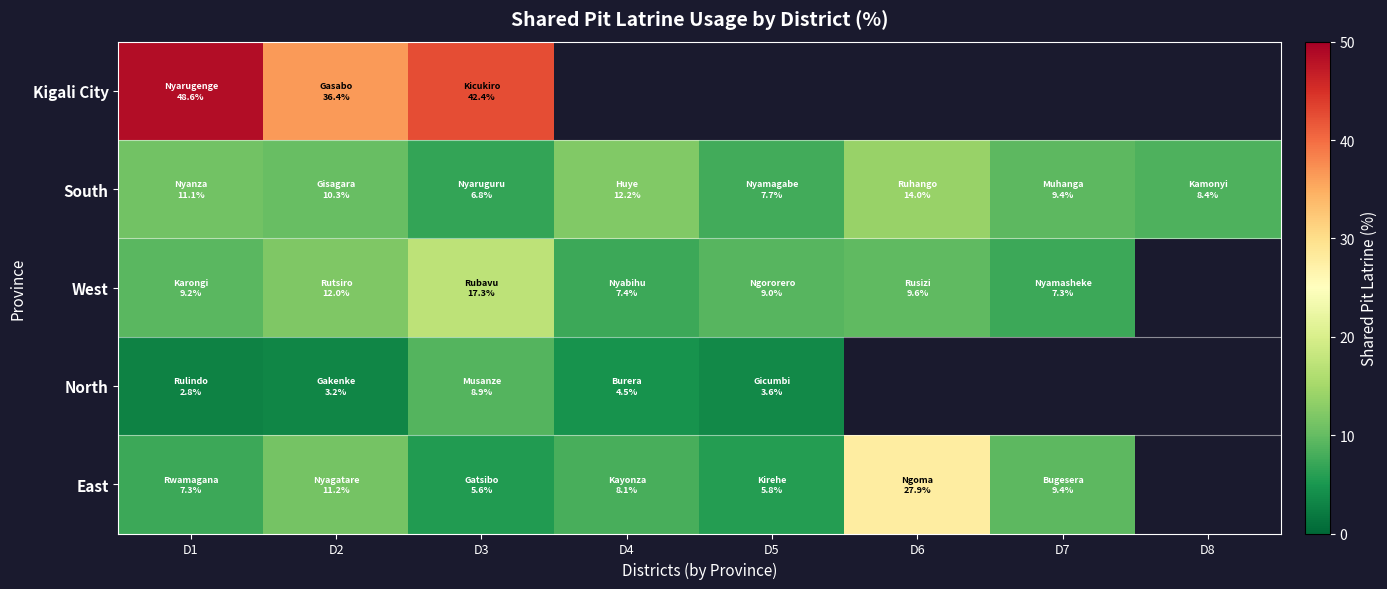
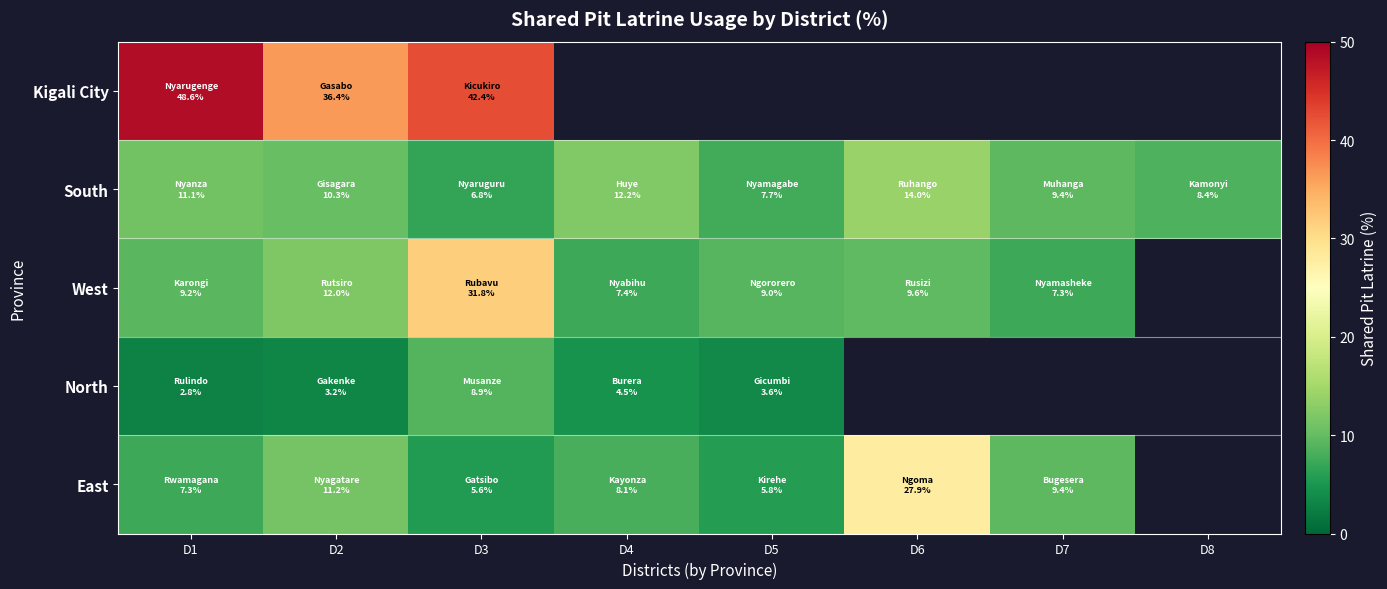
  {
    "Kigali City": {
      "D1": "48.6%",
      "D2": "36.4%",
      "D3": "42.4%"
    },
    "South": {
      "D1": "11.1%",
      "D2": "10.3%",
      "D3": "6.8%",
      "D4": "12.2%",
      "D5": "7.7%",
      "D6": "14.0%",
      "D7": "9.4%",
      "D8": "8.4%"
    },
    "West": {
      "D1": "9.2%",
      "D2": "12.0%",
-     "D3": "17.3%",
+     "D3": "31.8%",
      "D4": "7.4%",
      "D5": "9.0%",
      "D6": "9.6%",
      "D7": "7.3%"
    },
    "North": {
      "D1": "2.8%",
      "D2": "3.2%",
      "D3": "8.9%",
      "D4": "4.5%",
      "D5": "3.6%"
    },
    "East": {
      "D1": "7.3%",
      "D2": "11.2%",
      "D3": "5.6%",
      "D4": "8.1%",
      "D5": "5.8%",
      "D6": "27.9%",
      "D7": "9.4%"
    }
  }
